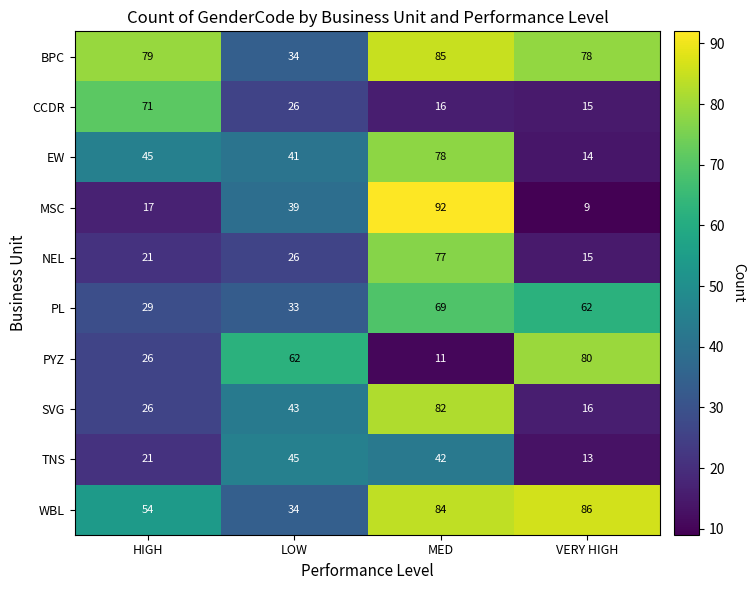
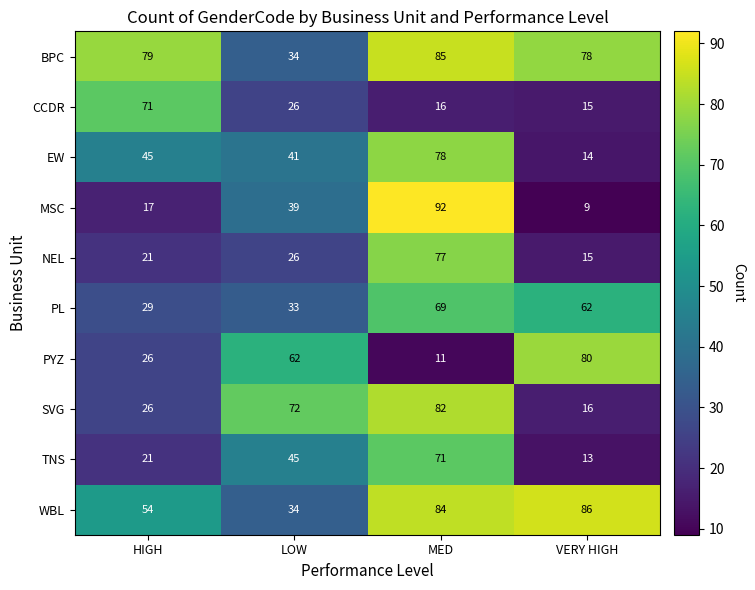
  {
    "BPC": {
      "HIGH": 79,
      "LOW": 34,
      "MED": 85,
      "VERY HIGH": 78
    },
    "CCDR": {
      "HIGH": 71,
      "LOW": 26,
      "MED": 16,
      "VERY HIGH": 15
    },
    "EW": {
      "HIGH": 45,
      "LOW": 41,
      "MED": 78,
      "VERY HIGH": 14
    },
    "MSC": {
      "HIGH": 17,
      "LOW": 39,
      "MED": 92,
      "VERY HIGH": 9
    },
    "NEL": {
      "HIGH": 21,
      "LOW": 26,
      "MED": 77,
      "VERY HIGH": 15
    },
    "PL": {
      "HIGH": 29,
      "LOW": 33,
      "MED": 69,
      "VERY HIGH": 62
    },
    "PYZ": {
      "HIGH": 26,
      "LOW": 62,
      "MED": 11,
      "VERY HIGH": 80
    },
    "SVG": {
      "HIGH": 26,
-     "LOW": 43,
+     "LOW": 72,
      "MED": 82,
      "VERY HIGH": 16
    },
    "TNS": {
      "HIGH": 21,
      "LOW": 45,
-     "MED": 42,
+     "MED": 71,
      "VERY HIGH": 13
    },
    "WBL": {
      "HIGH": 54,
      "LOW": 34,
      "MED": 84,
      "VERY HIGH": 86
    }
  }
